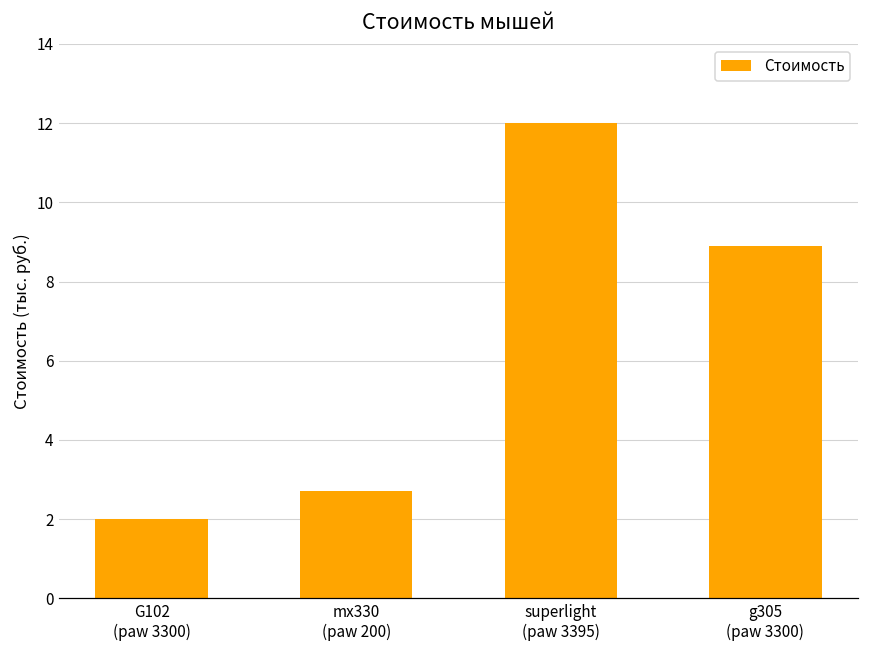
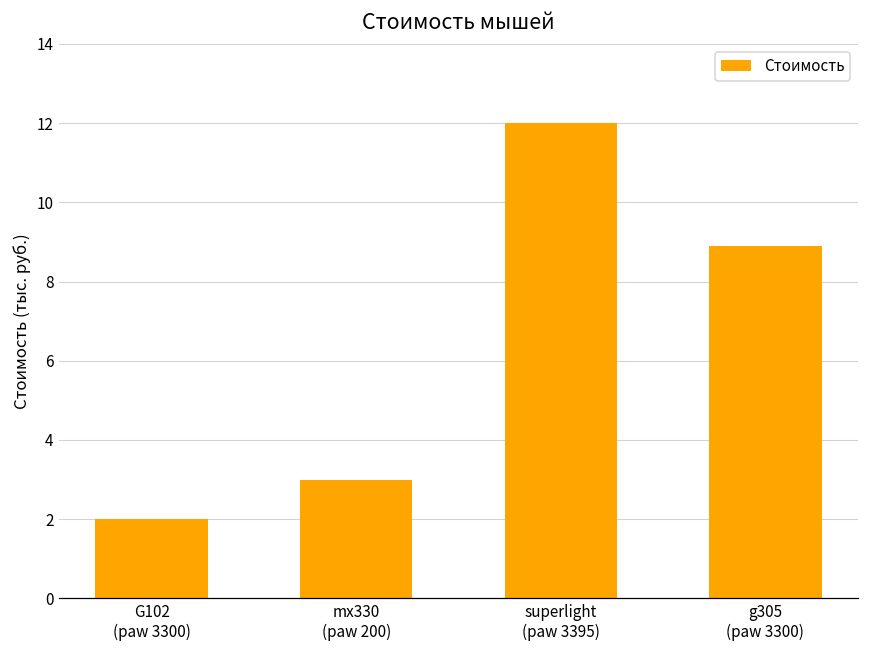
  {
    "G102 (paw 3300)": 2.0,
-   "mx330 (paw 200)": 2.7,
+   "mx330 (paw 200)": 3.0,
    "superlight (paw 3395)": 12.0,
    "g305 (paw 3300)": 8.9
  }
